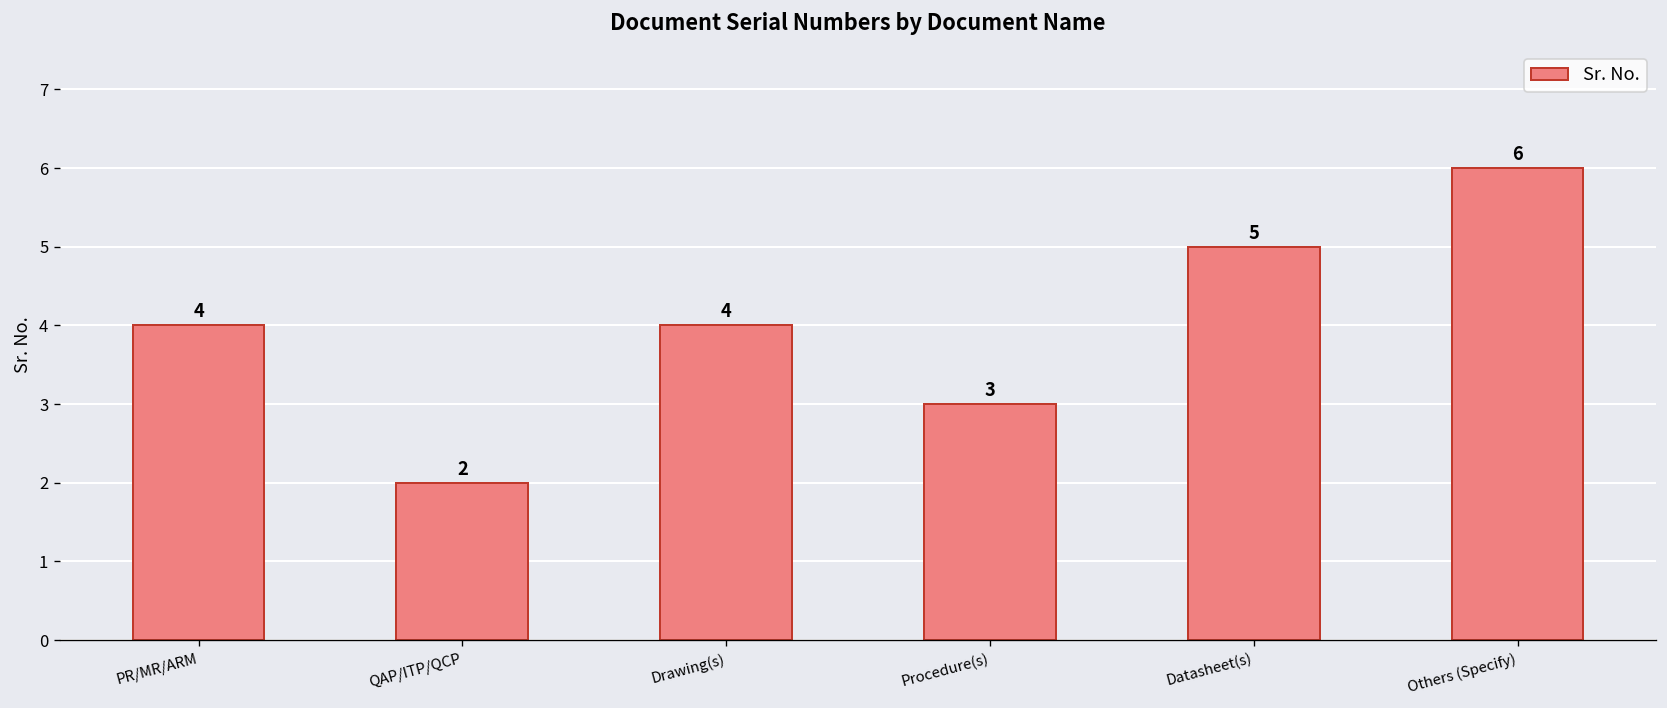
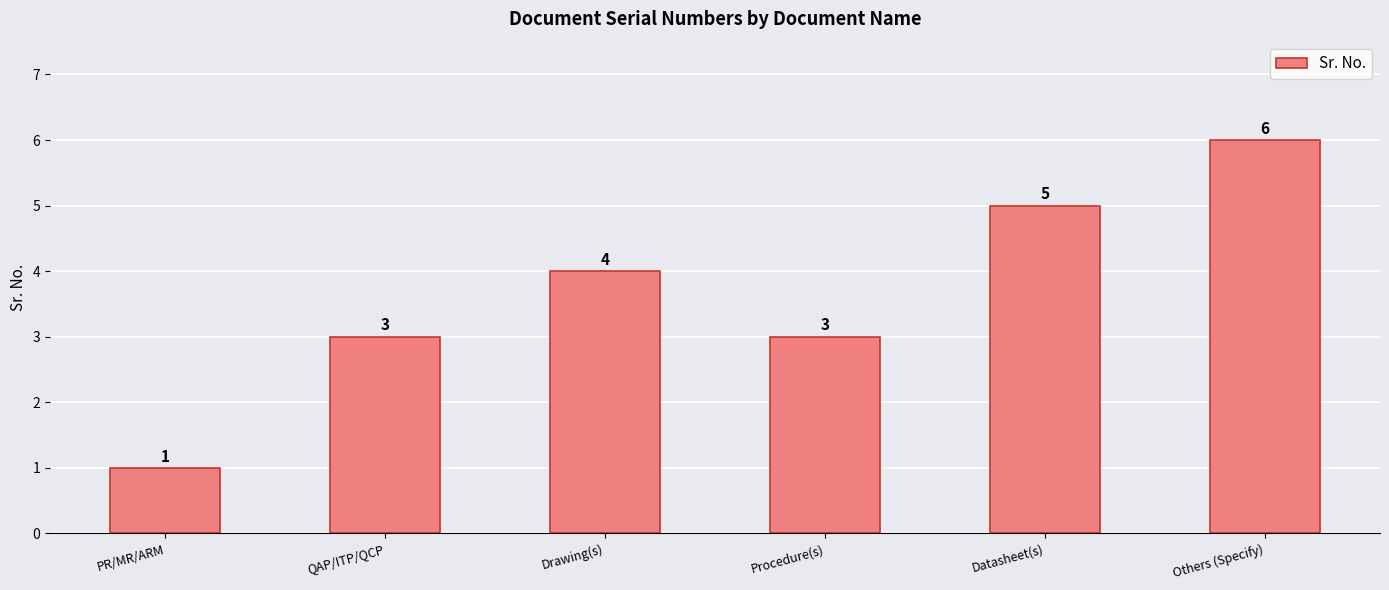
  {
-   "PR/MR/ARM": 4,
-   "QAP/ITP/QCP": 2,
+   "PR/MR/ARM": 1,
+   "QAP/ITP/QCP": 3,
    "Drawing(s)": 4,
    "Procedure(s)": 3,
    "Datasheet(s)": 5,
    "Others (Specify)": 6
  }
